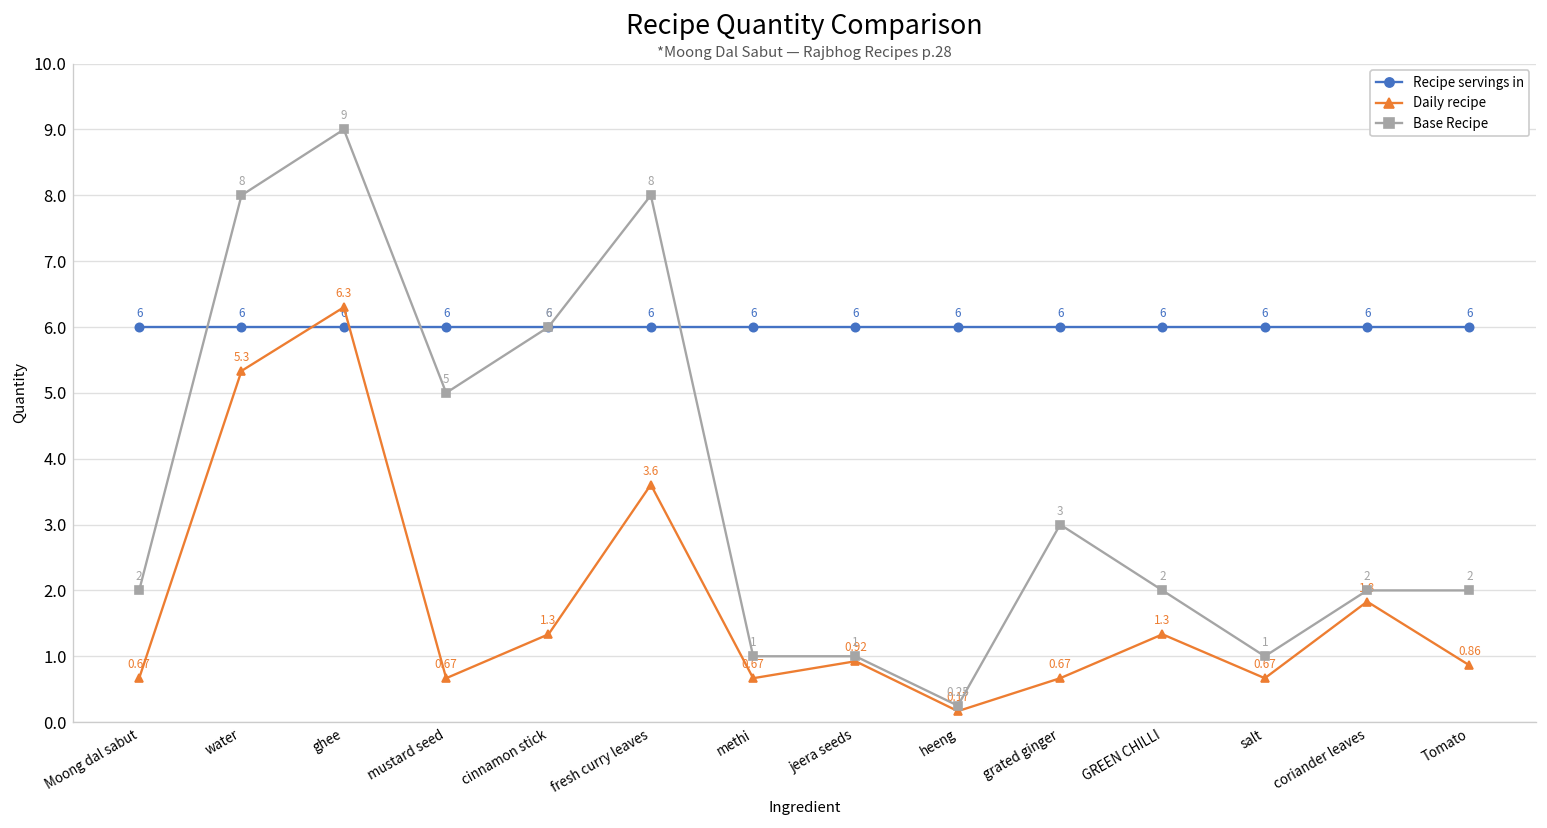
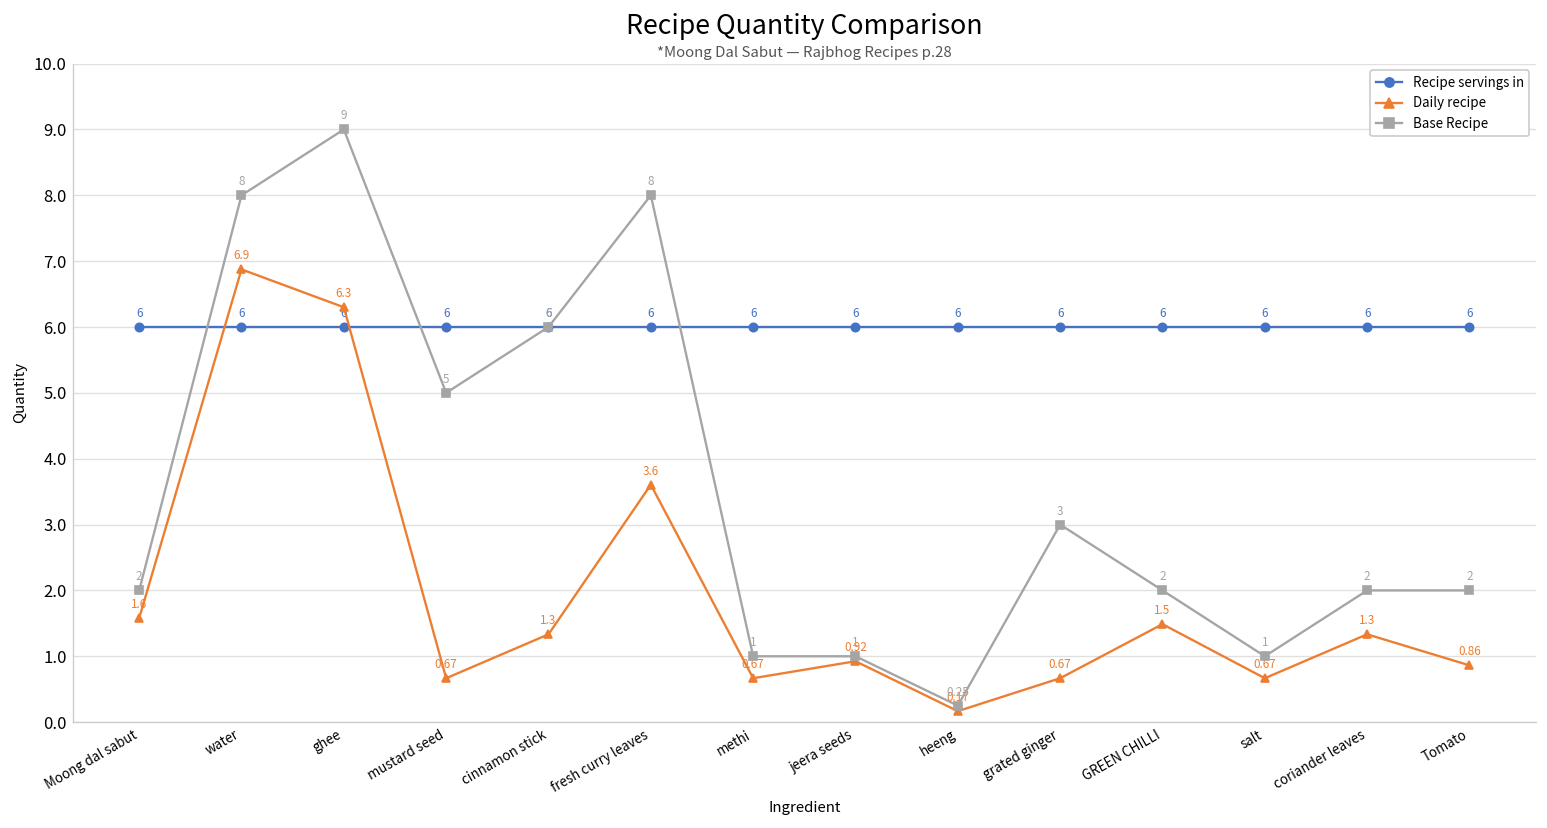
  {
    "Recipe servings in": {
      "Moong dal sabut": 6,
      "water": 6,
      "mustard seed": 6,
      "fresh curry leaves": 6,
      "methi": 6,
      "jeera seeds": 6,
      "heeng": 6,
      "grated ginger": 6,
      "GREEN CHILLI": 6,
      "salt": 6,
      "coriander leaves": 6,
      "Tomato": 6
    },
    "Daily recipe": {
-     "Moong dal sabut": 0.67,
-     "water": 5.3,
+     "Moong dal sabut": 1.6,
+     "water": 6.9,
      "ghee": 6,
      "mustard seed": 0.67,
      "cinnamon stick": 1.3,
      "fresh curry leaves": 3.6,
      "grated ginger": 0.67,
-     "GREEN CHILLI": 1.3,
-     "coriander leaves": 1.8,
+     "GREEN CHILLI": 1.5,
+     "coriander leaves": 1.3,
      "Tomato": 0.86
    },
    "Base Recipe": {
      "Moong dal sabut": 2,
      "water": 8,
      "ghee": 9,
      "mustard seed": 5,
      "fresh curry leaves": 8,
      "methi": 1,
      "grated ginger": 3,
      "GREEN CHILLI": 2,
      "salt": 1,
      "coriander leaves": 2,
      "Tomato": 2
    }
  }
